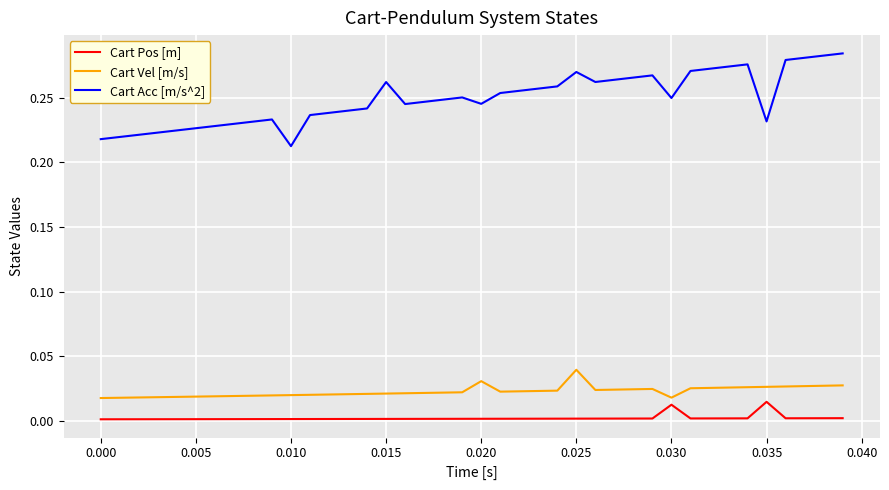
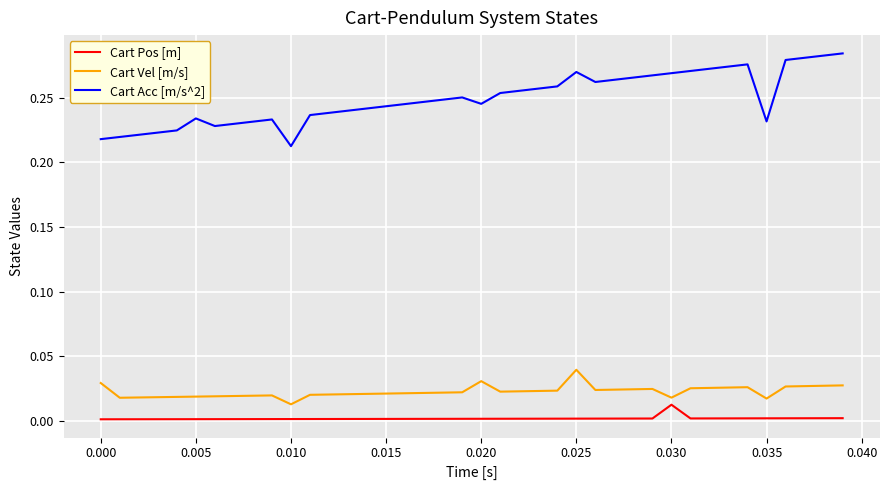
  {
    "Cart Pos [m]": {
      "0.000": 0.001,
      "0.005": 0.001,
      "0.010": 0.001,
      "0.015": 0.001,
      "0.020": 0.001,
      "0.025": 0.002,
      "0.030": 0.012,
-     "0.035": 0.015
+     "0.035": 0.002
    },
    "Cart Vel [m/s]": {
-     "0.000": 0.018,
+     "0.000": 0.029,
      "0.005": 0.019,
-     "0.010": 0.020,
+     "0.010": 0.013,
      "0.015": 0.021,
      "0.020": 0.031,
      "0.025": 0.039,
      "0.030": 0.018,
-     "0.035": 0.026
+     "0.035": 0.017
    },
    "Cart Acc [m/s^2]": {
      "0.000": 0.218,
-     "0.005": 0.226,
+     "0.005": 0.234,
      "0.010": 0.213,
-     "0.015": 0.262,
+     "0.015": 0.243,
      "0.020": 0.245,
      "0.025": 0.270,
-     "0.030": 0.250,
+     "0.030": 0.269,
      "0.035": 0.232
    }
  }
